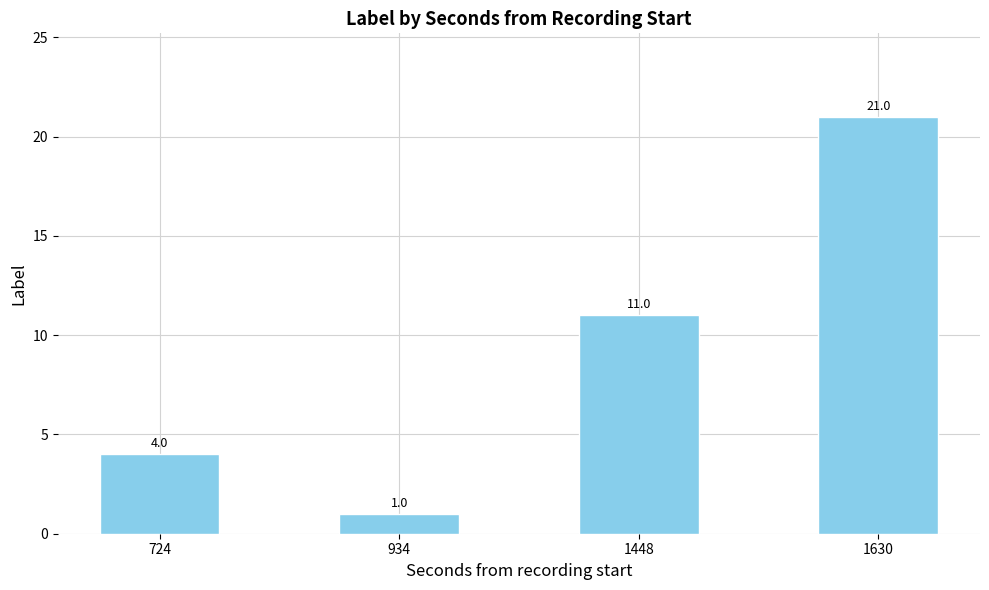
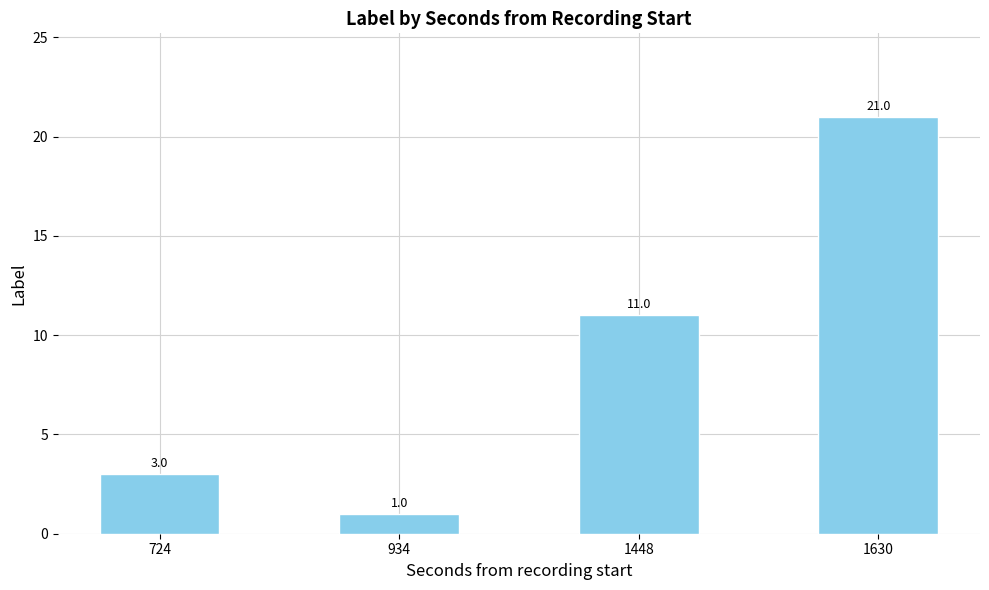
  {
-   "724": 4.0,
+   "724": 3.0,
    "934": 1.0,
    "1448": 11.0,
    "1630": 21.0
  }
